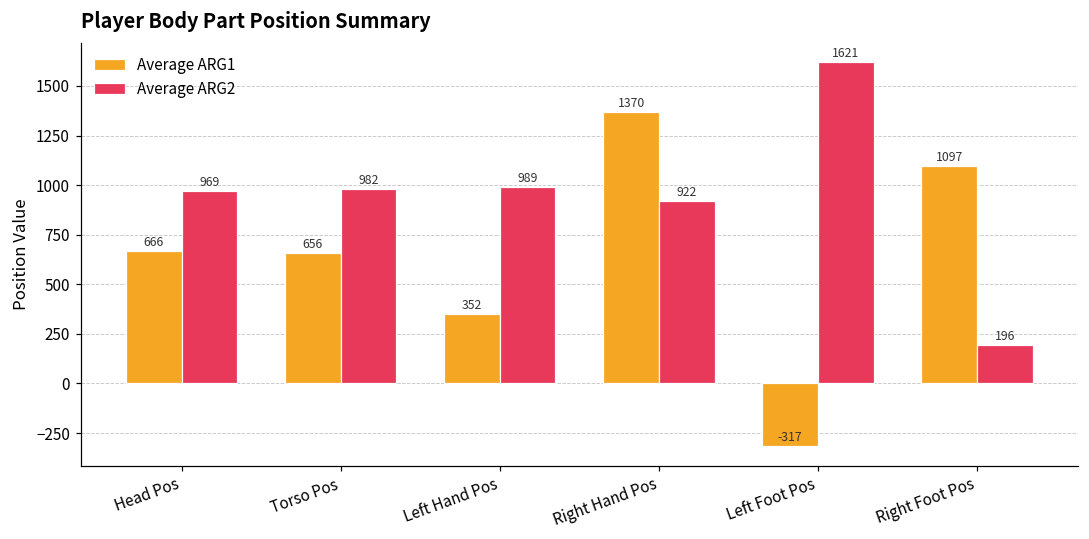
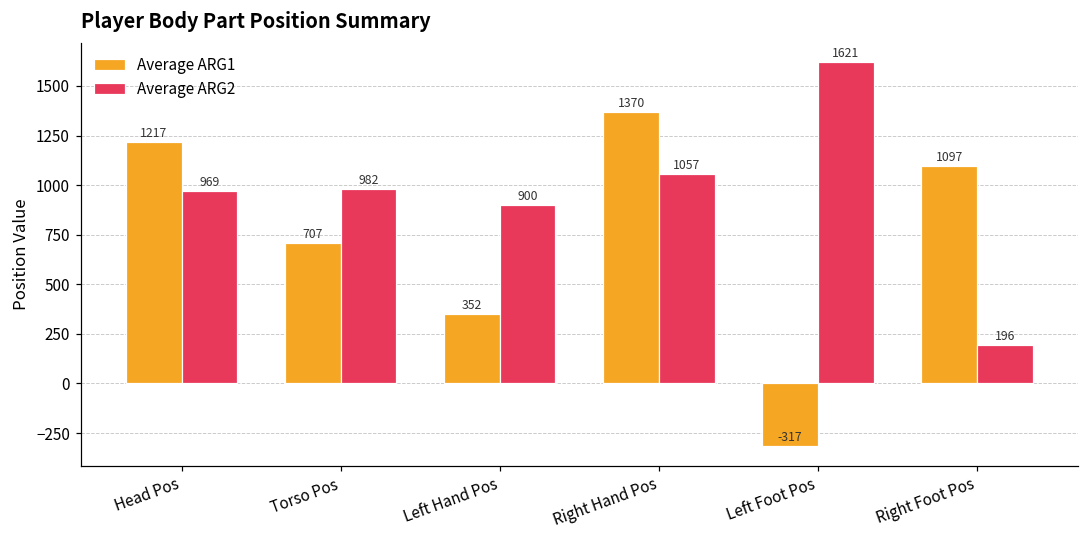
  {
    "Average ARG1": {
-     "Head Pos": 666,
-     "Torso Pos": 656,
+     "Head Pos": 1217,
+     "Torso Pos": 707,
      "Left Hand Pos": 352,
      "Right Hand Pos": 1370,
      "Left Foot Pos": -317,
      "Right Foot Pos": 1097
    },
    "Average ARG2": {
      "Head Pos": 969,
      "Torso Pos": 982,
-     "Left Hand Pos": 989,
-     "Right Hand Pos": 922,
+     "Left Hand Pos": 900,
+     "Right Hand Pos": 1057,
      "Left Foot Pos": 1621,
      "Right Foot Pos": 196
    }
  }
